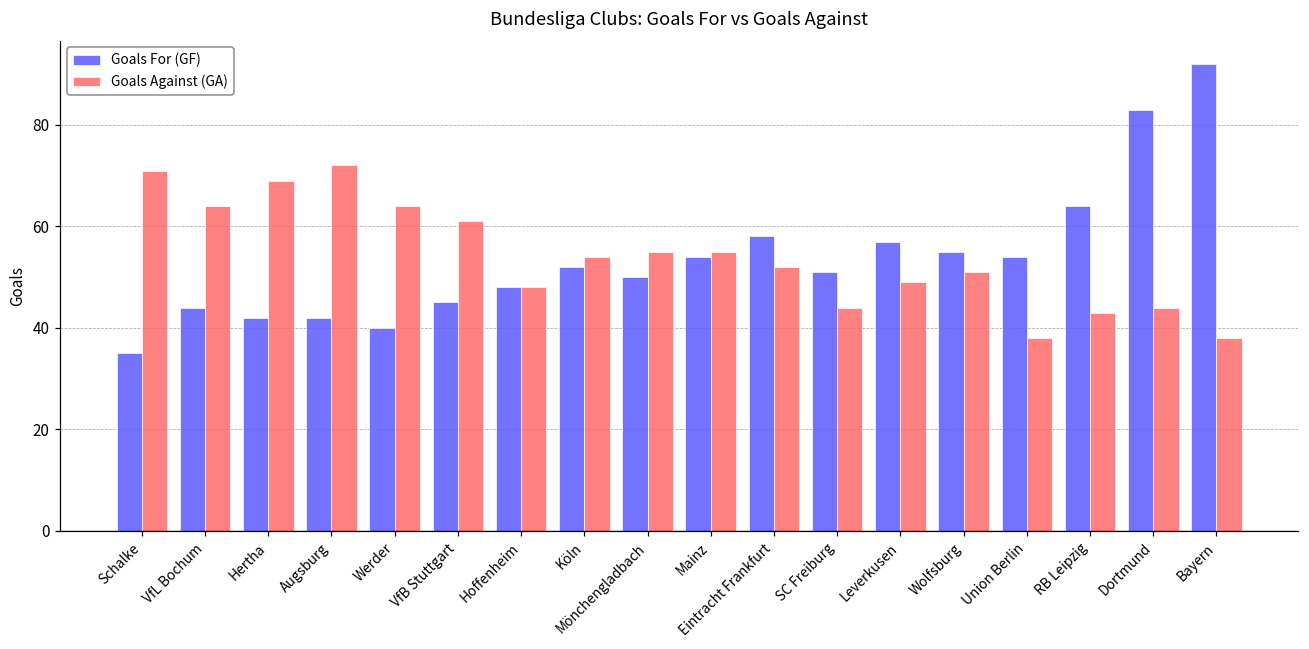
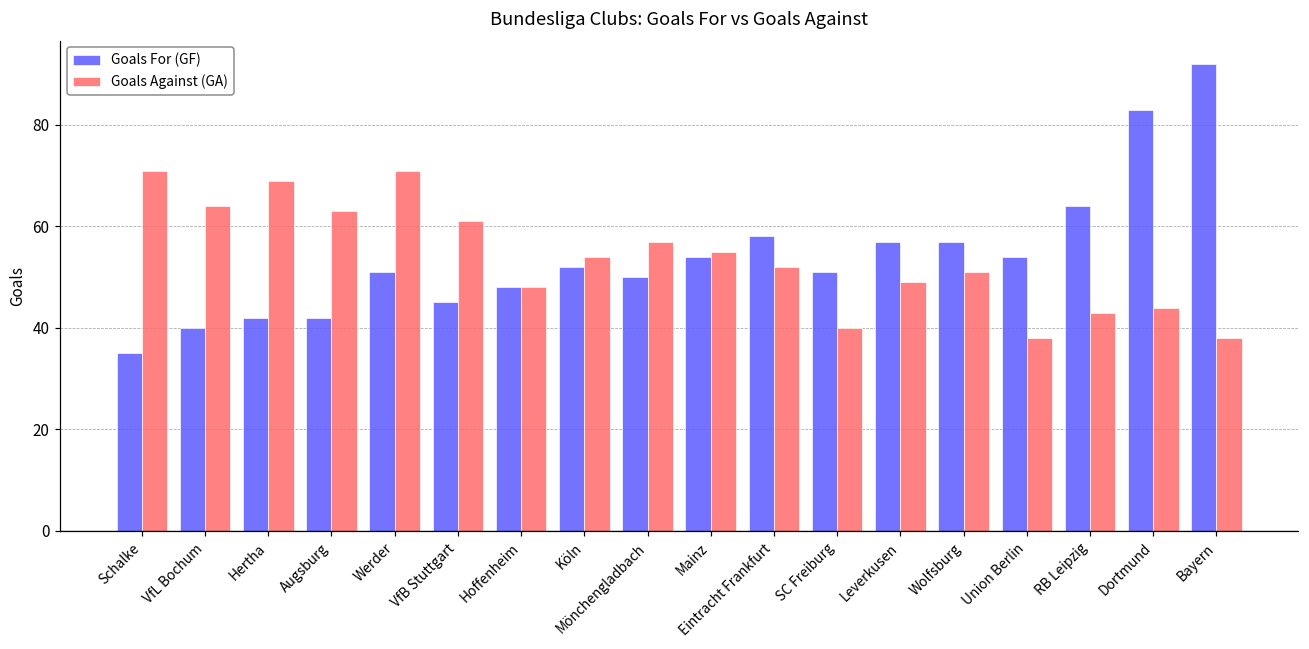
  {
    "Goals For (GF)": {
      "Schalke": 35,
-     "VfL Bochum": 44,
+     "VfL Bochum": 40,
      "Hertha": 42,
      "Augsburg": 42,
-     "Werder": 40,
+     "Werder": 51,
      "VfB Stuttgart": 45,
      "Hoffenheim": 48,
      "Köln": 52,
      "Mönchengladbach": 50,
      "Mainz": 54,
      "Eintracht Frankfurt": 58,
      "SC Freiburg": 51,
      "Leverkusen": 57,
-     "Wolfsburg": 55,
+     "Wolfsburg": 57,
      "Union Berlin": 54,
      "RB Leipzig": 64,
      "Dortmund": 83,
      "Bayern": 92
    },
    "Goals Against (GA)": {
      "Schalke": 71,
      "VfL Bochum": 64,
      "Hertha": 69,
-     "Augsburg": 72,
-     "Werder": 64,
+     "Augsburg": 63,
+     "Werder": 71,
      "VfB Stuttgart": 61,
      "Hoffenheim": 48,
      "Köln": 54,
-     "Mönchengladbach": 55,
+     "Mönchengladbach": 57,
      "Mainz": 55,
      "Eintracht Frankfurt": 52,
-     "SC Freiburg": 44,
+     "SC Freiburg": 40,
      "Leverkusen": 49,
      "Wolfsburg": 51,
      "Union Berlin": 38,
      "RB Leipzig": 43,
      "Dortmund": 44,
      "Bayern": 38
    }
  }
